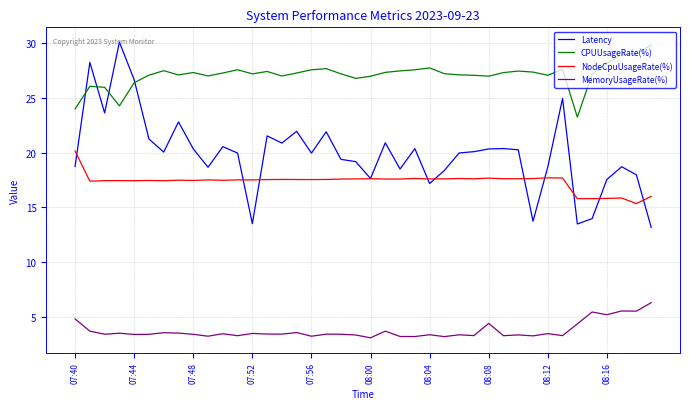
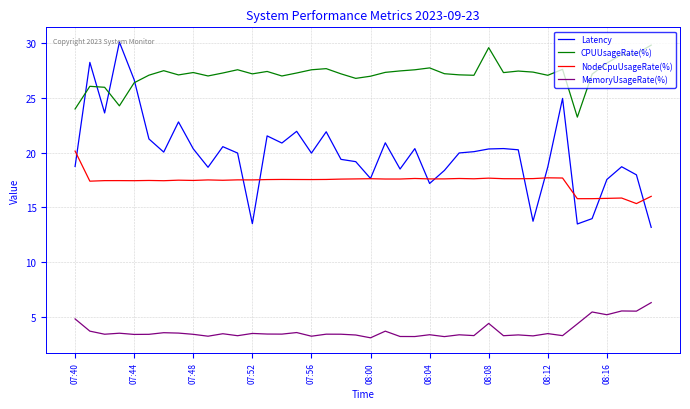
  {
    "Latency": {
      "07:40": 18.7,
      "07:44": 26.6,
      "07:48": 20.3,
      "07:52": 13.5,
      "07:56": 19.9,
      "08:04": 17.2,
      "08:08": 20.3,
      "08:12": 18.7,
      "08:16": 17.5
    },
    "CPUUsageRate(%)": {
      "07:40": 24.0,
      "07:44": 26.3,
      "07:48": 27.3,
      "07:52": 27.2,
      "07:56": 27.5,
      "08:00": 26.9,
      "08:04": 27.7,
-     "08:08": 26.9,
+     "08:08": 29.5,
      "08:12": 27.0
    },
    "NodeCpuUsageRate(%)": {
      "07:40": 20.1,
      "07:44": 17.4,
      "07:48": 17.5,
      "07:52": 17.5,
      "07:56": 17.5,
      "08:04": 17.6,
      "08:08": 17.7,
      "08:12": 17.7,
      "08:16": 15.8
    },
    "MemoryUsageRate(%)": {
      "07:40": 4.9,
      "07:44": 3.4,
      "07:48": 3.5,
      "07:52": 3.5,
      "07:56": 3.3,
      "08:00": 3.1,
      "08:04": 3.4,
      "08:08": 4.4,
      "08:12": 3.5,
      "08:16": 5.2
    }
  }
